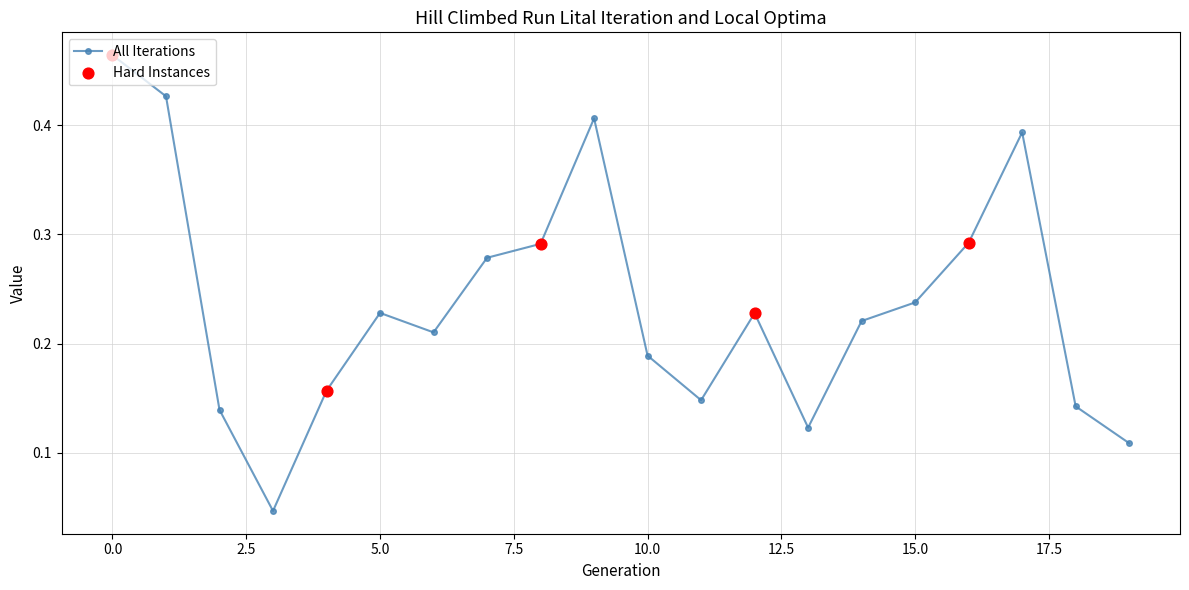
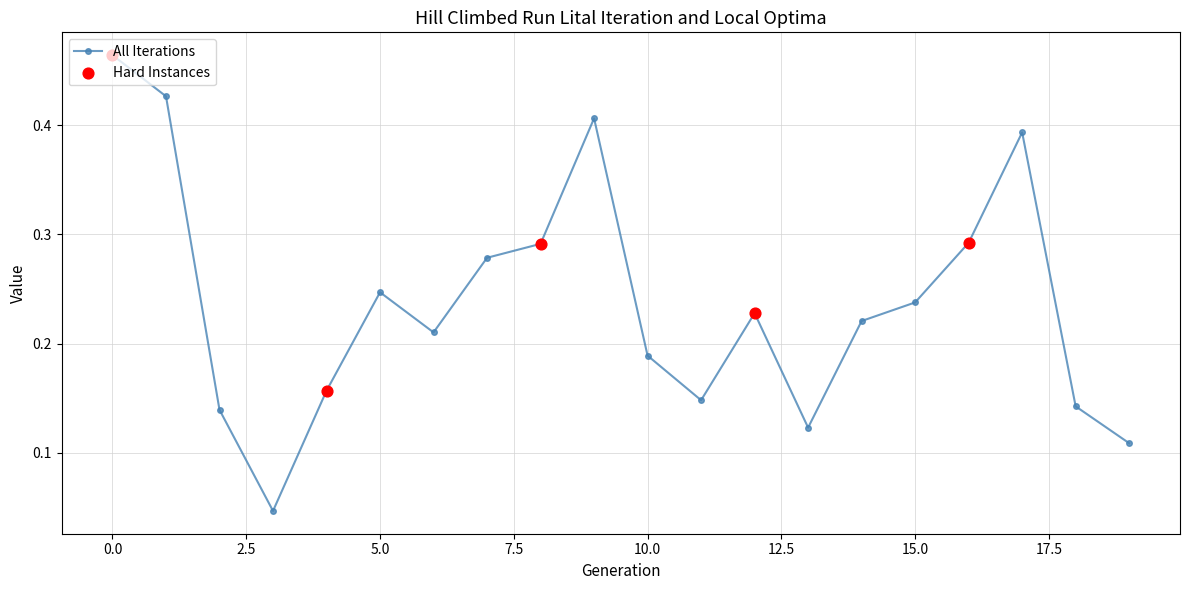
  {
    "All Iterations": {
-     "5.0": 0.228,
+     "5.0": 0.247,
      "10.0": 0.189,
      "15.0": 0.238
    }
  }
